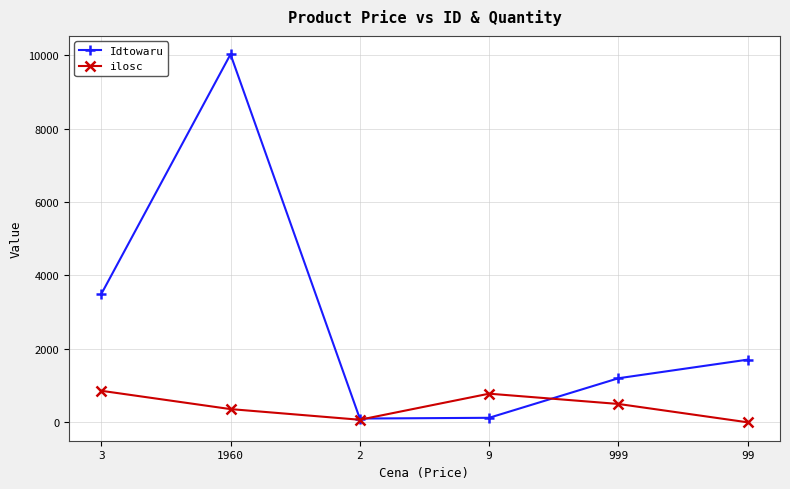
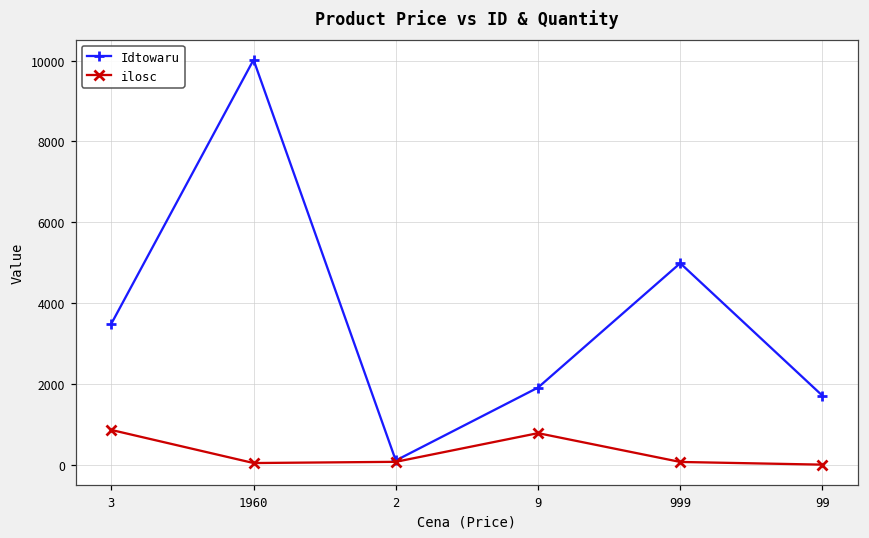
  {
    "Idtowaru": {
      "3": 3500,
      "1960": 10000,
-     "9": 100,
-     "999": 1200,
+     "9": 1900,
+     "999": 5000,
      "99": 1700
    },
    "ilosc": {
      "3": 900,
-     "1960": 400,
+     "1960": 0,
      "9": 800,
-     "999": 500,
+     "999": 100,
      "99": 0
    }
  }
